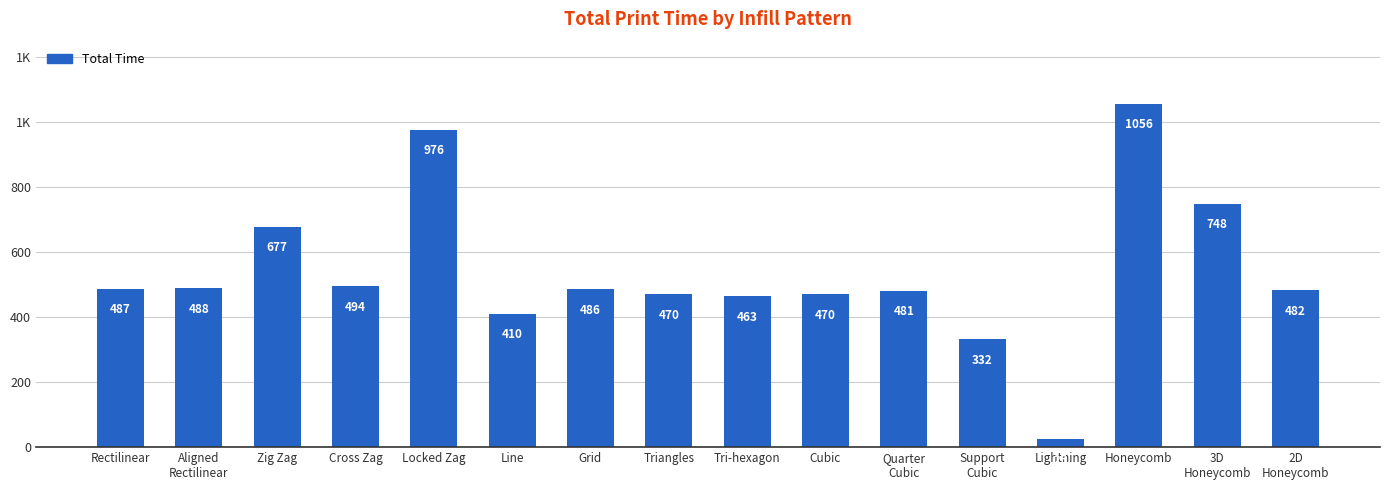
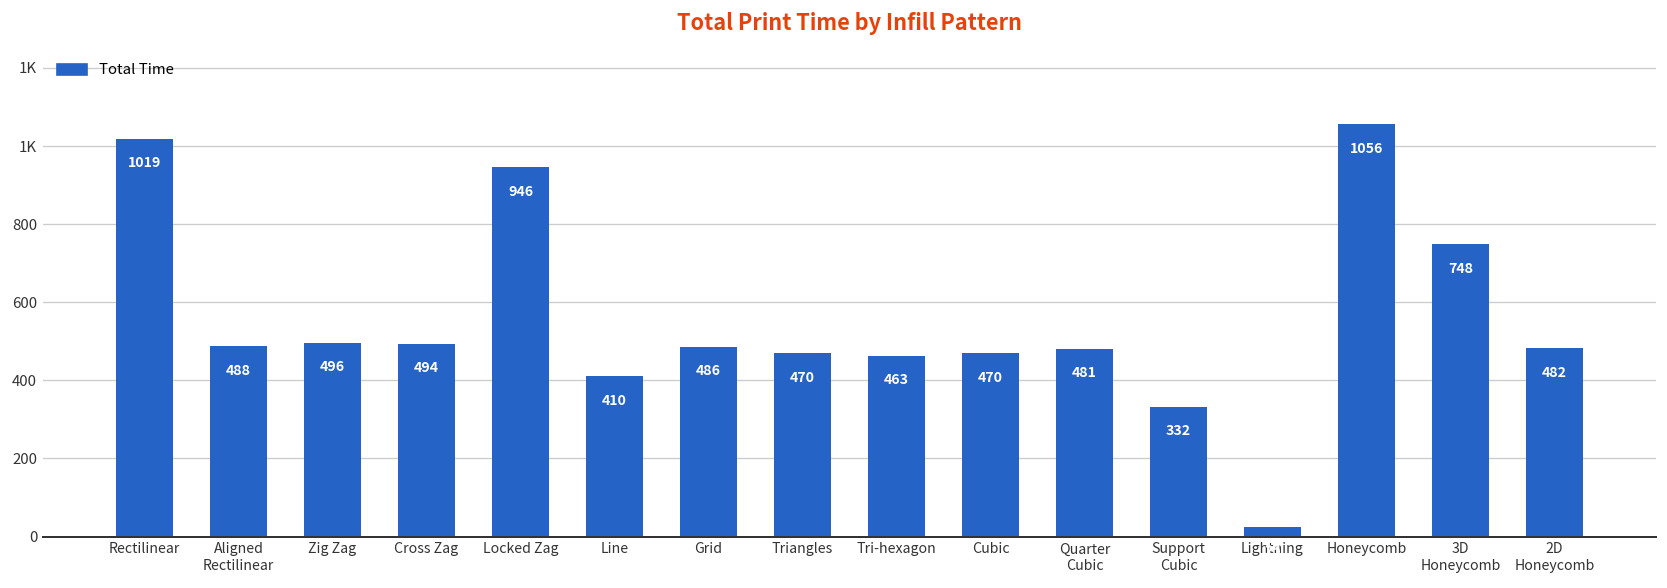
  {
-   "Rectilinear": 487,
+   "Rectilinear": 1019,
    "Aligned Rectilinear": 488,
-   "Zig Zag": 677,
+   "Zig Zag": 496,
    "Cross Zag": 494,
-   "Locked Zag": 976,
+   "Locked Zag": 946,
    "Line": 410,
    "Grid": 486,
    "Triangles": 470,
    "Tri-hexagon": 463,
    "Cubic": 470,
    "Quarter Cubic": 481,
    "Support Cubic": 332,
    "Honeycomb": 1056,
    "3D Honeycomb": 748,
    "2D Honeycomb": 482
  }
